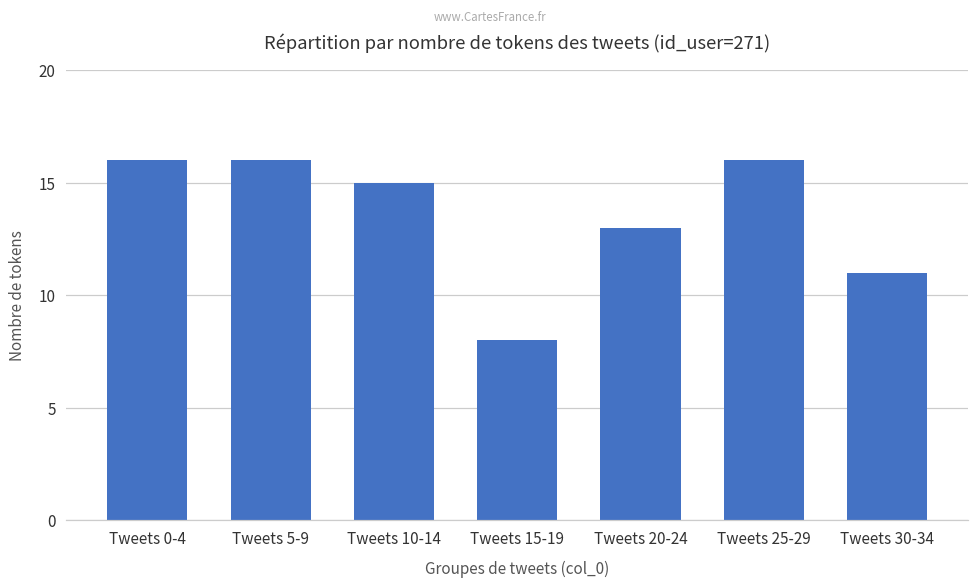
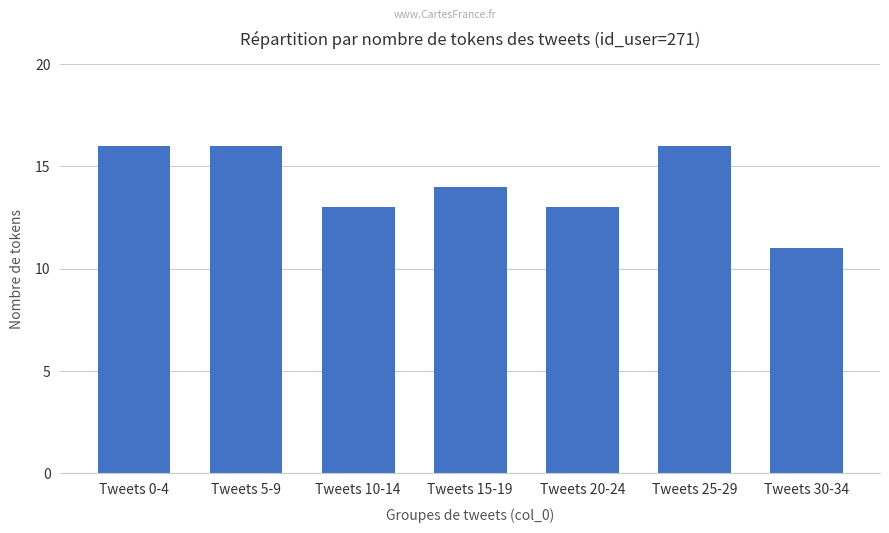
  {
    "Tweets 0-4": 16,
    "Tweets 5-9": 16,
-   "Tweets 10-14": 15,
-   "Tweets 15-19": 8,
+   "Tweets 10-14": 13,
+   "Tweets 15-19": 14,
    "Tweets 20-24": 13,
    "Tweets 25-29": 16,
    "Tweets 30-34": 11
  }
